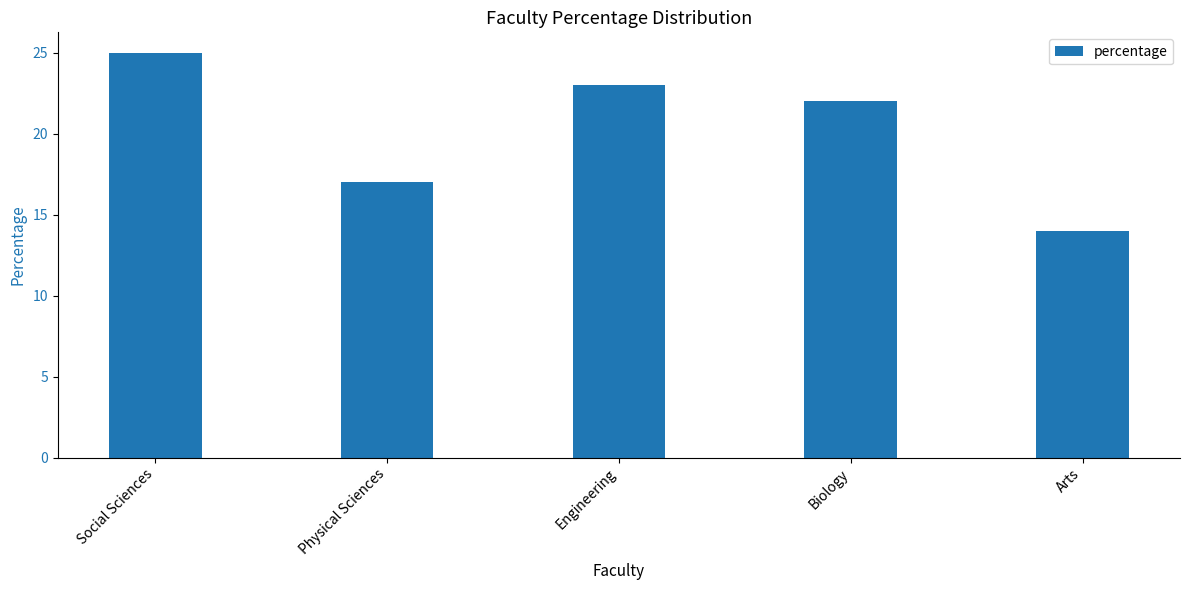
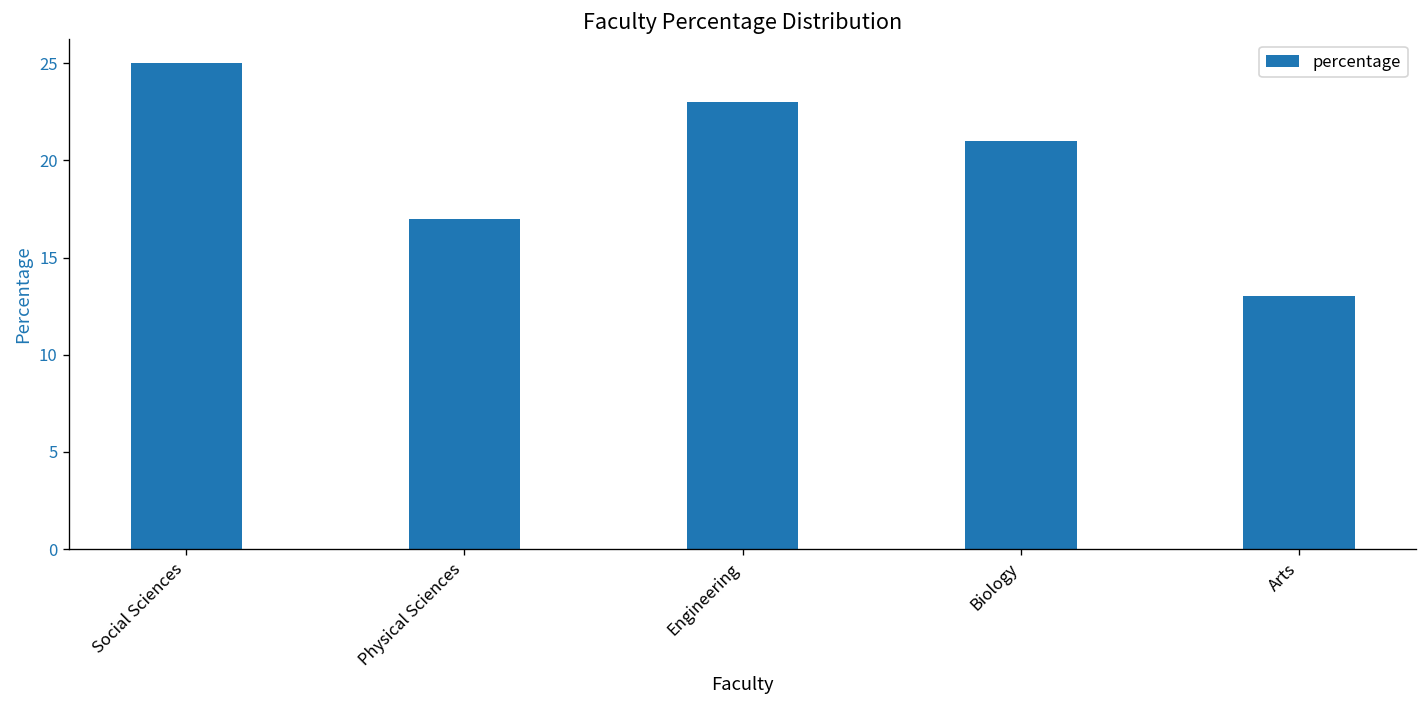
  {
    "Social Sciences": 25,
    "Physical Sciences": 17,
    "Engineering": 23,
-   "Biology": 22,
-   "Arts": 14
+   "Biology": 21,
+   "Arts": 13
  }
